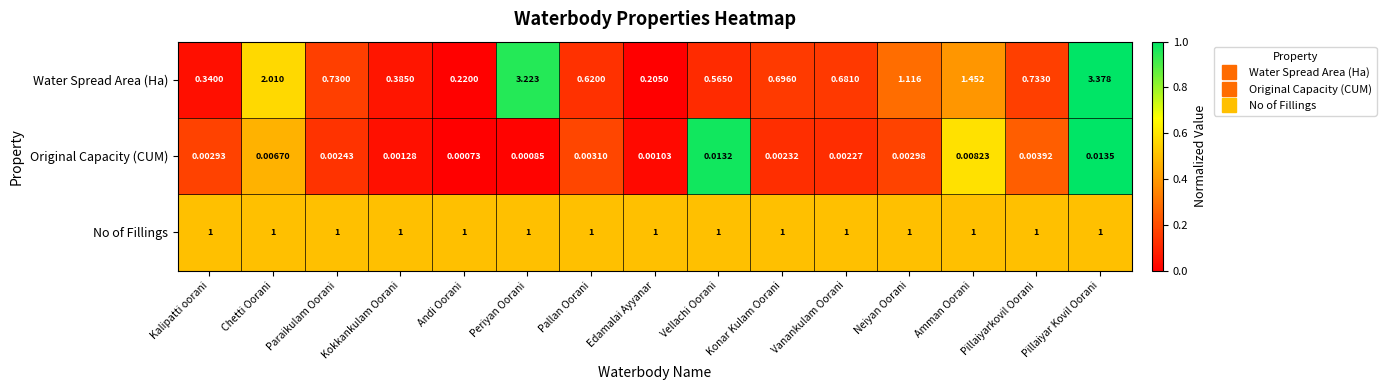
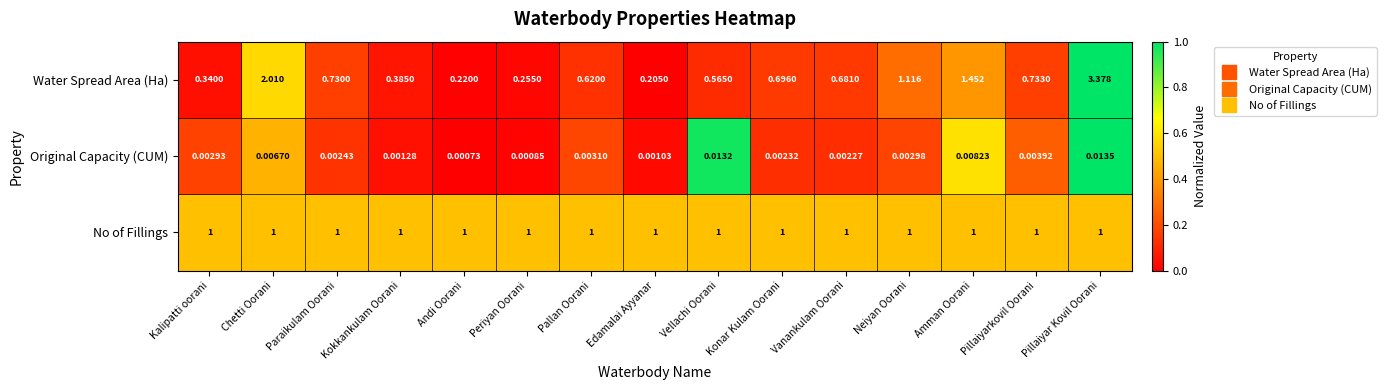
  {
    "Water Spread Area (Ha)": {
      "Kalipatti oorani": 0.3400,
      "Chetti Oorani": 2.010,
      "Paraikulam Oorani": 0.7300,
      "Kokkankulam Oorani": 0.3850,
      "Andi Oorani": 0.2200,
-     "Periyan Oorani": 3.223,
+     "Periyan Oorani": 0.2550,
      "Pallan Oorani": 0.6200,
      "Edamalai Ayyanar": 0.2050,
      "Vellachi Oorani": 0.5650,
      "Konar Kulam Oorani": 0.6960,
      "Vanankulam Oorani": 0.6810,
      "Neiyan Oorani": 1.116,
      "Amman Oorani": 1.452,
      "Pillaiyarkovil Oorani": 0.7330,
      "Pillaiyar Kovil Oorani": 3.378
    },
    "Original Capacity (CUM)": {
      "Kalipatti oorani": 0.00293,
      "Chetti Oorani": 0.00670,
      "Paraikulam Oorani": 0.00243,
      "Kokkankulam Oorani": 0.00128,
      "Andi Oorani": 0.00073,
      "Periyan Oorani": 0.00085,
      "Pallan Oorani": 0.00310,
      "Edamalai Ayyanar": 0.00103,
      "Vellachi Oorani": 0.0132,
      "Konar Kulam Oorani": 0.00232,
      "Vanankulam Oorani": 0.00227,
      "Neiyan Oorani": 0.00298,
      "Amman Oorani": 0.00823,
      "Pillaiyarkovil Oorani": 0.00392,
      "Pillaiyar Kovil Oorani": 0.0135
    },
    "No of Fillings": {
      "Kalipatti oorani": 1,
      "Chetti Oorani": 1,
      "Paraikulam Oorani": 1,
      "Kokkankulam Oorani": 1,
      "Andi Oorani": 1,
      "Periyan Oorani": 1,
      "Pallan Oorani": 1,
      "Edamalai Ayyanar": 1,
      "Vellachi Oorani": 1,
      "Konar Kulam Oorani": 1,
      "Vanankulam Oorani": 1,
      "Neiyan Oorani": 1,
      "Amman Oorani": 1,
      "Pillaiyarkovil Oorani": 1,
      "Pillaiyar Kovil Oorani": 1
    }
  }
